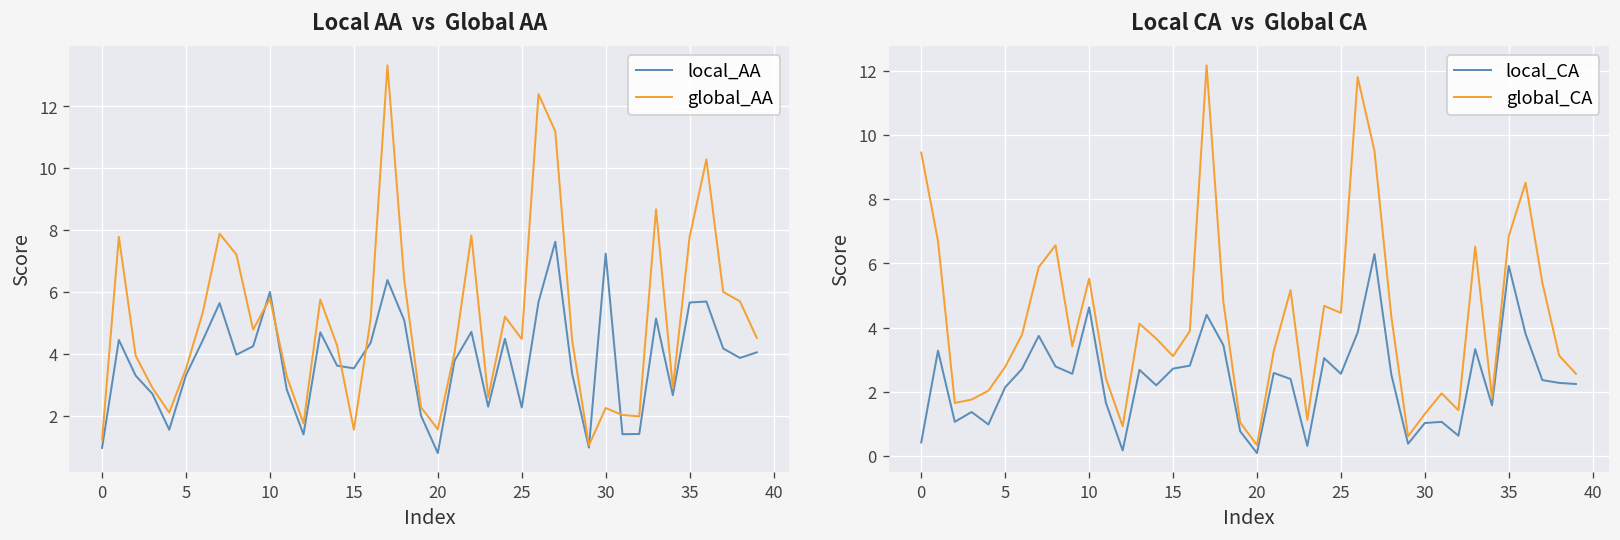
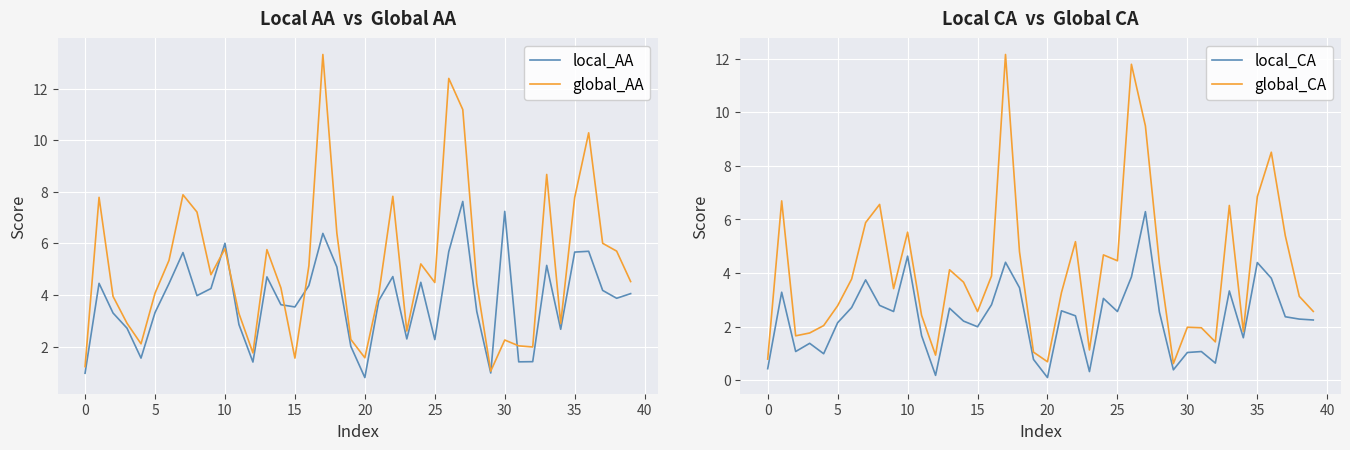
  {
    "Local AA vs Global AA": {
      "local_AA": {
        "0": 1.0,
        "5": 3.3,
        "10": 6.0,
        "15": 3.5,
        "20": 0.8,
        "25": 2.3,
        "30": 7.2,
        "35": 5.7
      },
      "global_AA": {
        "0": 1.2,
-       "5": 3.5,
+       "5": 4.1,
        "10": 5.8,
        "15": 1.6,
        "20": 1.6,
        "25": 4.5,
        "30": 2.3,
        "35": 7.8
      }
    },
    "Local CA vs Global CA": {
      "local_CA": {
        "0": 0.4,
        "5": 2.1,
        "10": 4.6,
-       "15": 2.7,
+       "15": 2.0,
        "20": 0.1,
        "25": 2.6,
        "30": 1.0,
-       "35": 5.9
+       "35": 4.4
      },
      "global_CA": {
-       "0": 9.4,
+       "0": 0.8,
        "5": 2.8,
        "10": 5.5,
-       "15": 3.1,
-       "20": 0.3,
+       "15": 2.6,
+       "20": 0.7,
        "25": 4.5,
-       "30": 1.3,
+       "30": 2.0,
        "35": 6.9
      }
    }
  }
